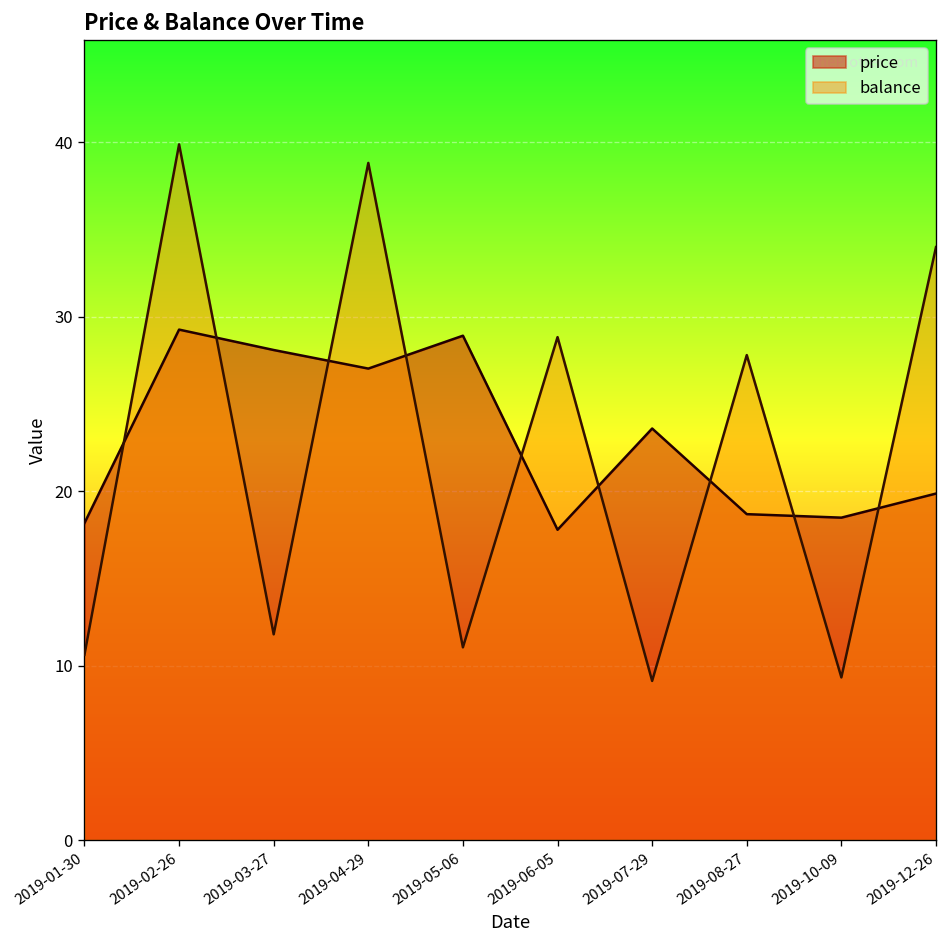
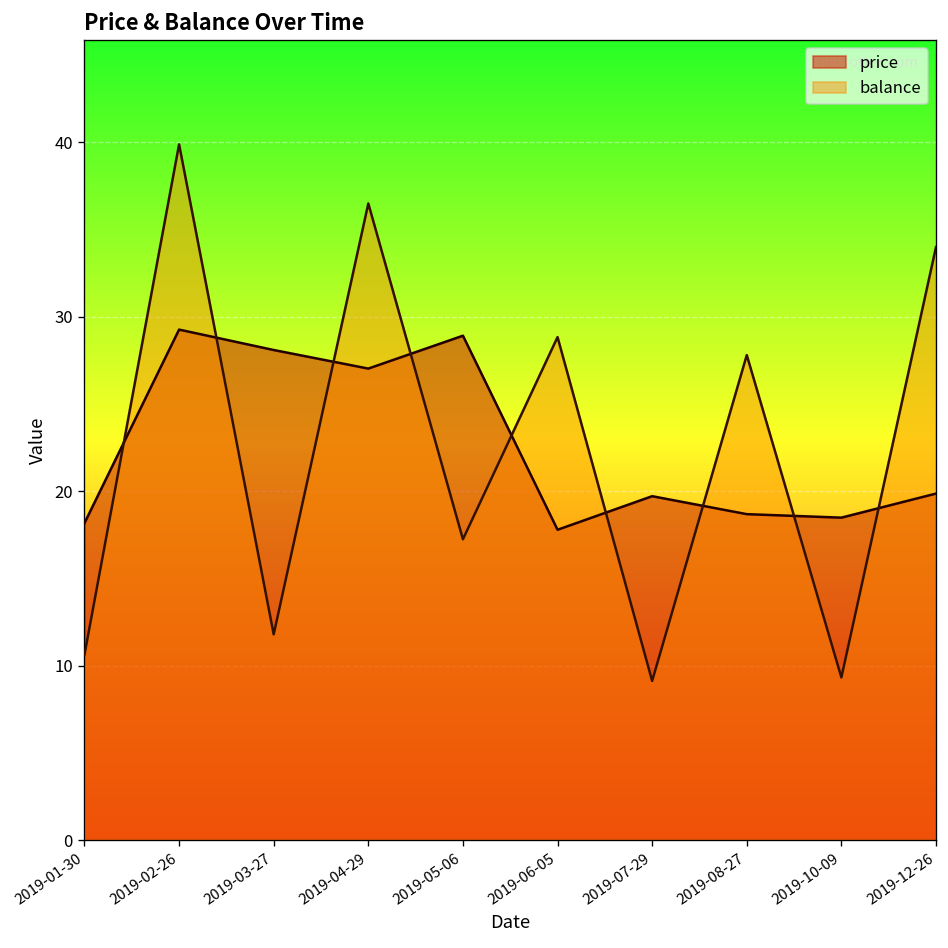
  {
    "price": {
      "2019-01-30": 18.2,
      "2019-02-26": 29.3,
      "2019-03-27": 28.1,
      "2019-04-29": 27.0,
      "2019-05-06": 28.9,
      "2019-06-05": 17.8,
-     "2019-07-29": 23.6,
+     "2019-07-29": 19.7,
      "2019-08-27": 18.7,
      "2019-10-09": 18.5,
      "2019-12-26": 19.9
    },
    "balance": {
      "2019-01-30": 10.6,
      "2019-02-26": 39.9,
      "2019-03-27": 11.8,
-     "2019-04-29": 38.8,
-     "2019-05-06": 11.0,
+     "2019-04-29": 36.5,
+     "2019-05-06": 17.2,
      "2019-06-05": 28.8,
      "2019-07-29": 9.1,
      "2019-08-27": 27.8,
      "2019-10-09": 9.3,
      "2019-12-26": 34.0
    }
  }
